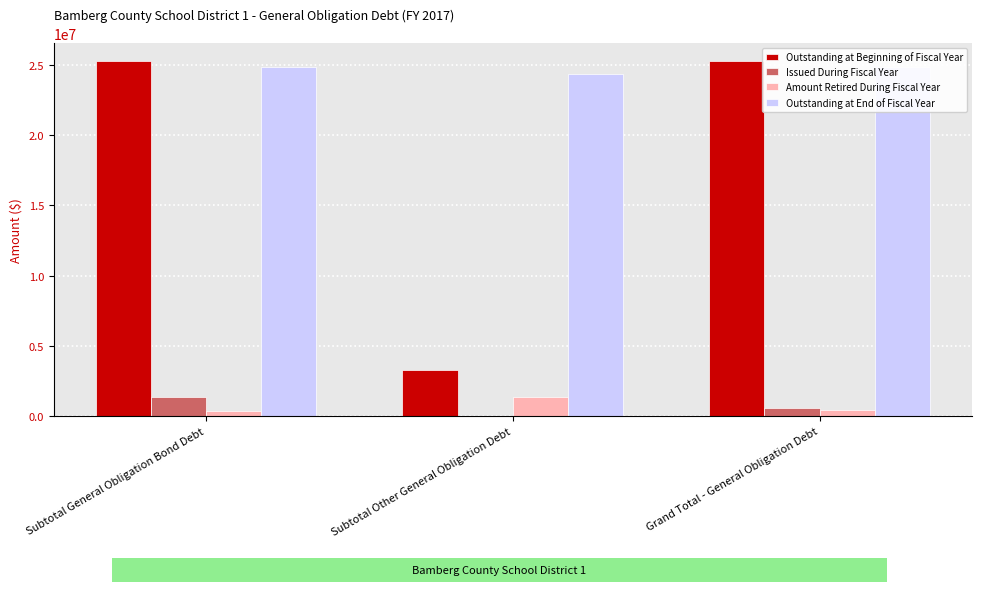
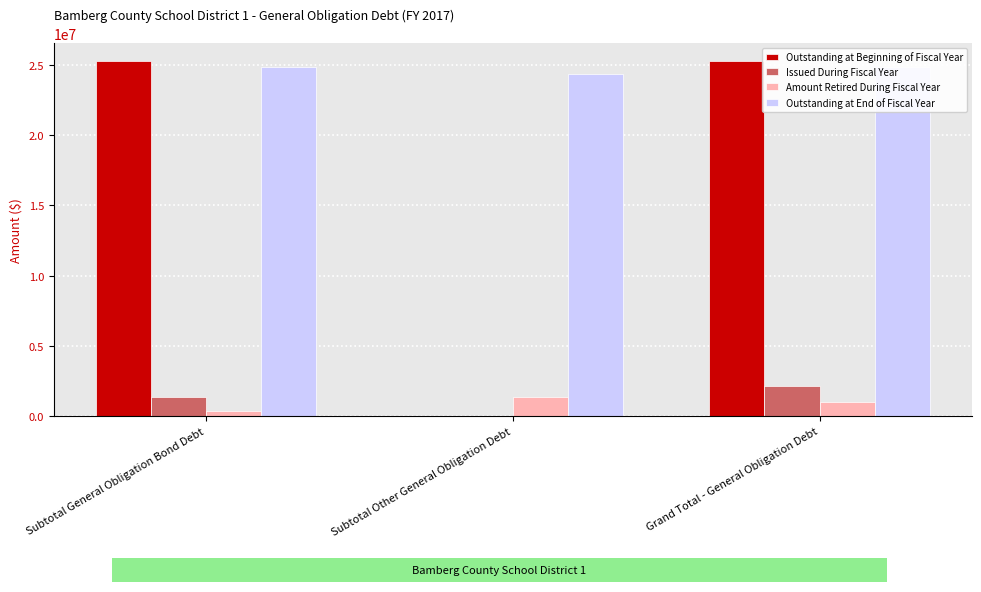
  {
    "Outstanding at Beginning of Fiscal Year": {
      "Subtotal General Obligation Bond Debt": 25300000,
-     "Subtotal Other General Obligation Debt": 3300000,
+     "Subtotal Other General Obligation Debt": 0,
      "Grand Total - General Obligation Debt": 25300000
    },
    "Issued During Fiscal Year": {
      "Subtotal General Obligation Bond Debt": 1300000,
      "Subtotal Other General Obligation Debt": 0,
-     "Grand Total - General Obligation Debt": 600000
+     "Grand Total - General Obligation Debt": 2100000
    },
    "Amount Retired During Fiscal Year": {
      "Subtotal General Obligation Bond Debt": 400000,
      "Subtotal Other General Obligation Debt": 1300000,
-     "Grand Total - General Obligation Debt": 400000
+     "Grand Total - General Obligation Debt": 1000000
    },
    "Outstanding at End of Fiscal Year": {
      "Subtotal General Obligation Bond Debt": 24900000,
      "Subtotal Other General Obligation Debt": 24300000
    }
  }
